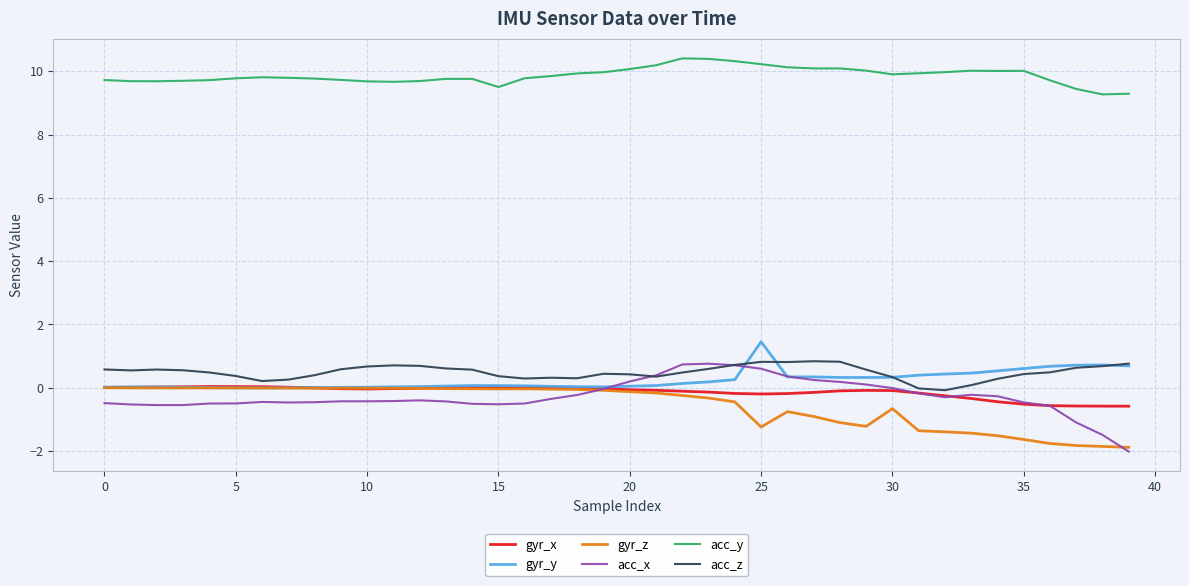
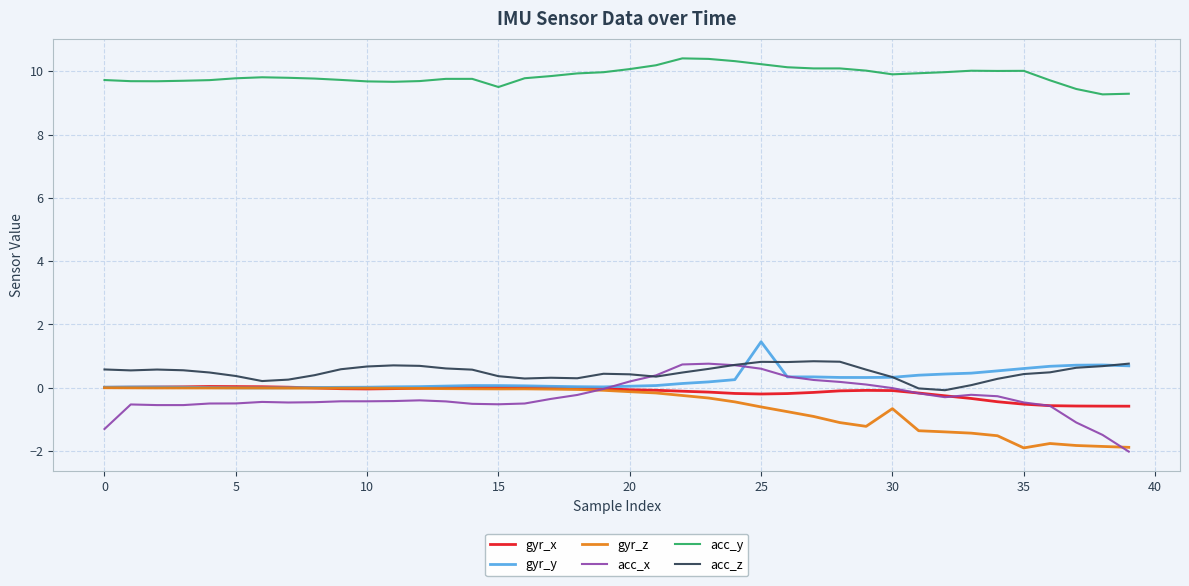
  {
    "gyr_x": {
      "25": -0.2
    },
    "gyr_y": {
      "20": 0.0,
      "25": 1.5,
      "35": 0.6
    },
    "gyr_z": {
-     "25": -1.2,
+     "25": -0.6,
      "30": -0.7,
-     "35": -1.6
+     "35": -1.9
    },
    "acc_x": {
-     "0": -0.5,
+     "0": -1.3,
      "5": -0.5,
      "10": -0.4,
      "15": -0.5,
      "20": 0.2,
      "25": 0.6
    },
    "acc_y": {
      "0": 9.7,
      "5": 9.8,
      "10": 9.7,
      "15": 9.5,
      "20": 10.1,
      "25": 10.2,
      "30": 9.9,
      "35": 10.0
    },
    "acc_z": {
      "0": 0.6,
      "5": 0.4,
      "10": 0.7,
      "15": 0.4,
      "20": 0.4,
      "25": 0.8,
      "35": 0.4
    }
  }
